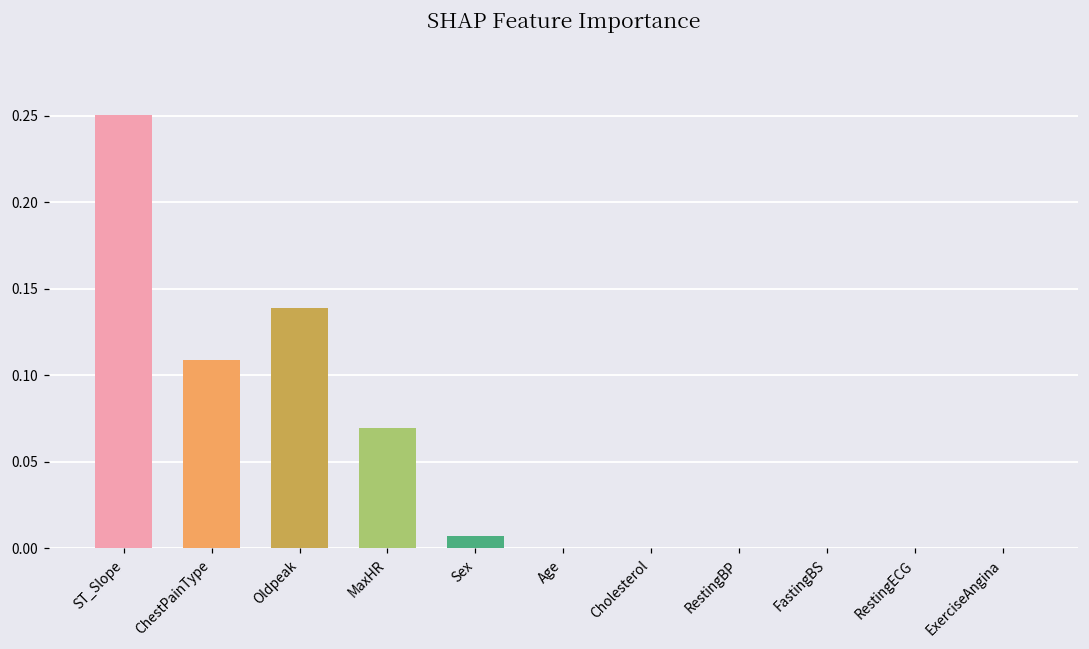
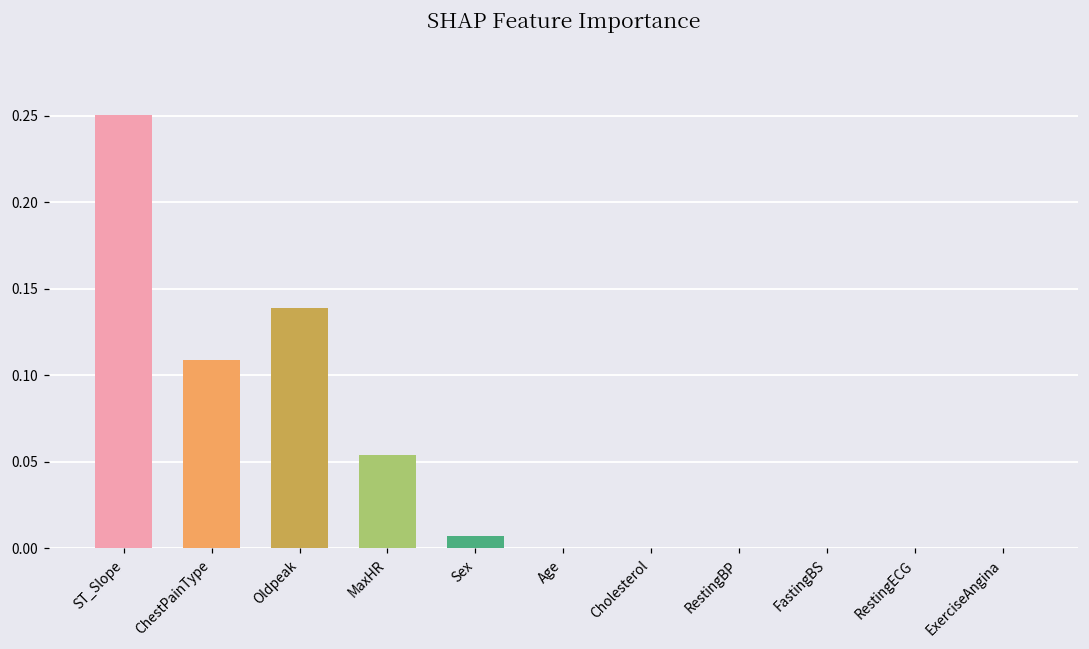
  {
    "ST_Slope": 0.250,
    "ChestPainType": 0.109,
    "Oldpeak": 0.139,
-   "MaxHR": 0.070,
+   "MaxHR": 0.054,
    "Sex": 0.007,
    "Age": 0.000,
    "Cholesterol": 0.000,
    "RestingBP": 0.000,
    "FastingBS": 0.000,
    "RestingECG": 0.000,
    "ExerciseAngina": 0.000
  }
